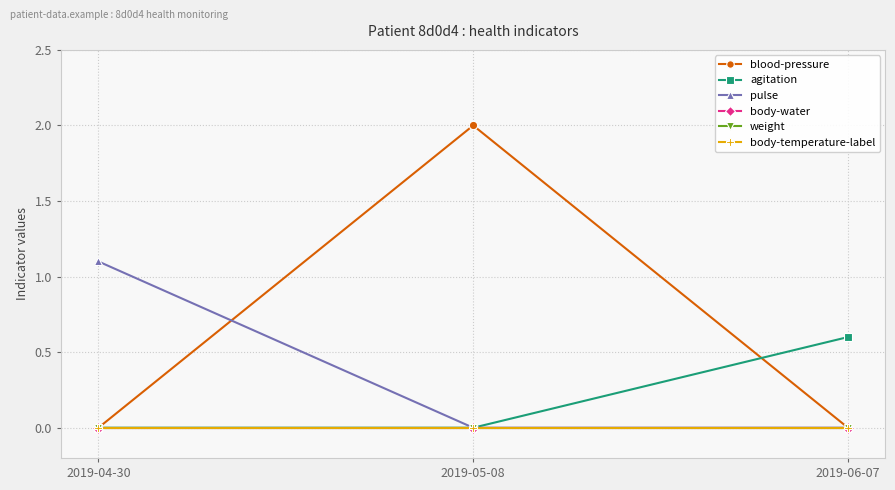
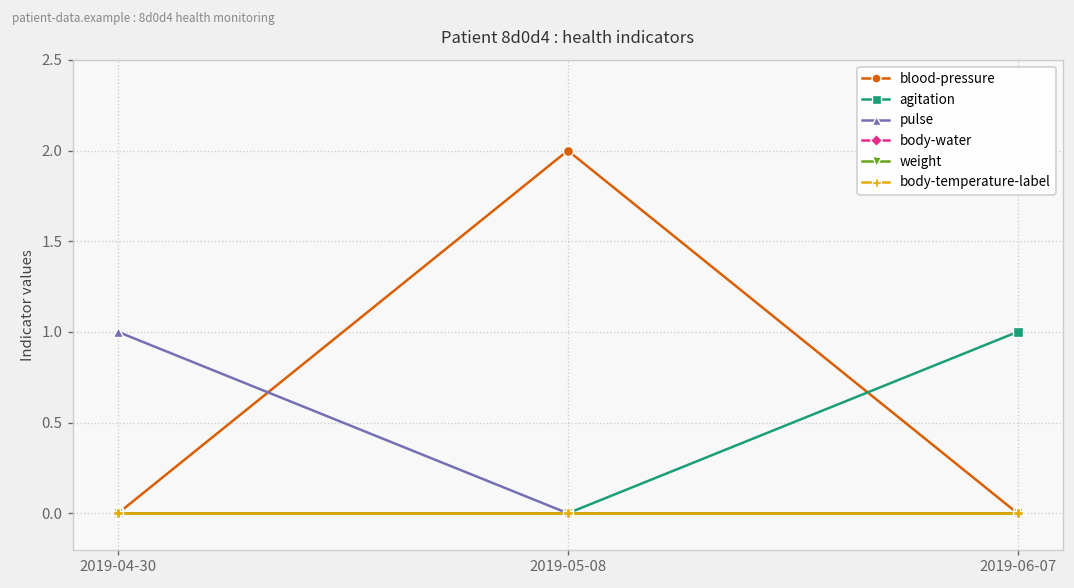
  {
    "blood-pressure": {
      "2019-05-08": 2.0
    },
    "agitation": {
-     "2019-06-07": 0.6
+     "2019-06-07": 1.0
    },
    "pulse": {
-     "2019-04-30": 1.1
+     "2019-04-30": 1.0
    }
  }
